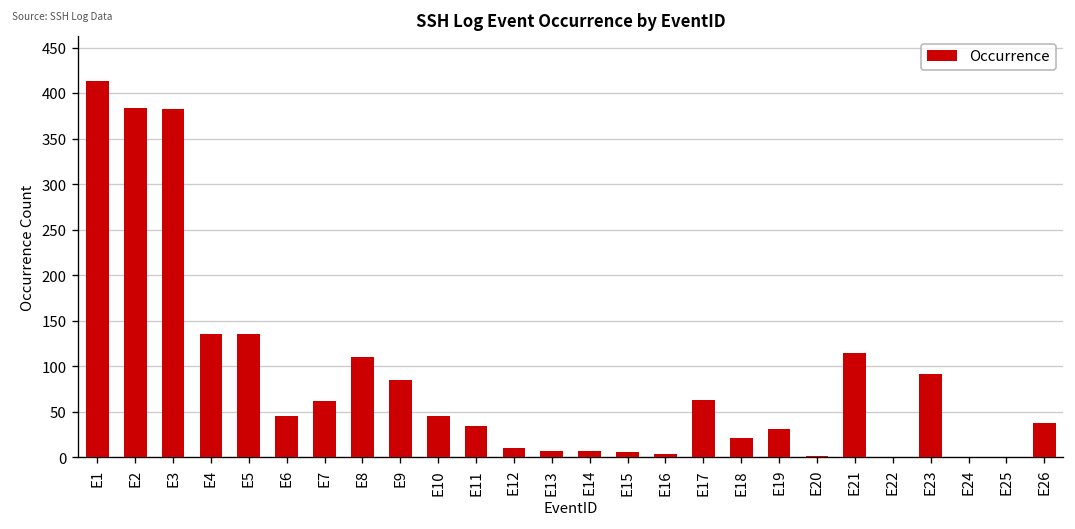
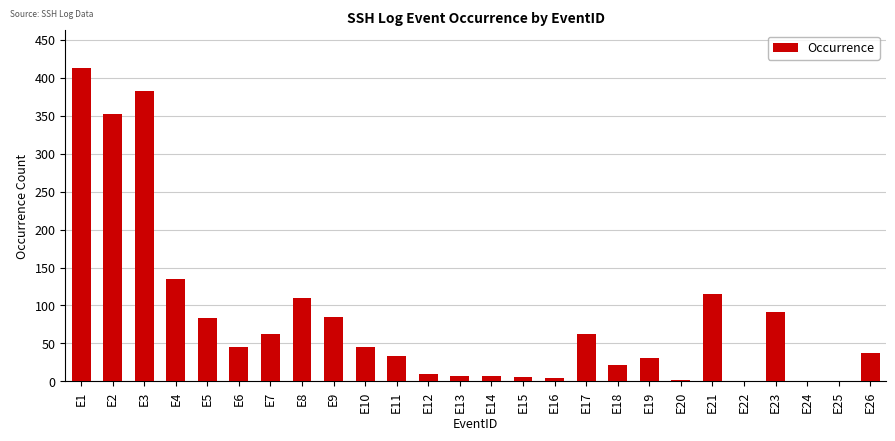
  {
    "E1": 410,
-   "E2": 380,
+   "E2": 350,
    "E3": 380,
    "E4": 140,
-   "E5": 140,
+   "E5": 80,
    "E6": 50,
    "E7": 60,
    "E8": 110,
    "E9": 90,
    "E10": 50,
    "E11": 30,
    "E12": 10,
    "E13": 10,
    "E14": 10,
    "E15": 10,
    "E16": 0,
    "E17": 60,
    "E18": 20,
    "E19": 30,
    "E21": 120,
    "E23": 90,
    "E26": 40
  }
